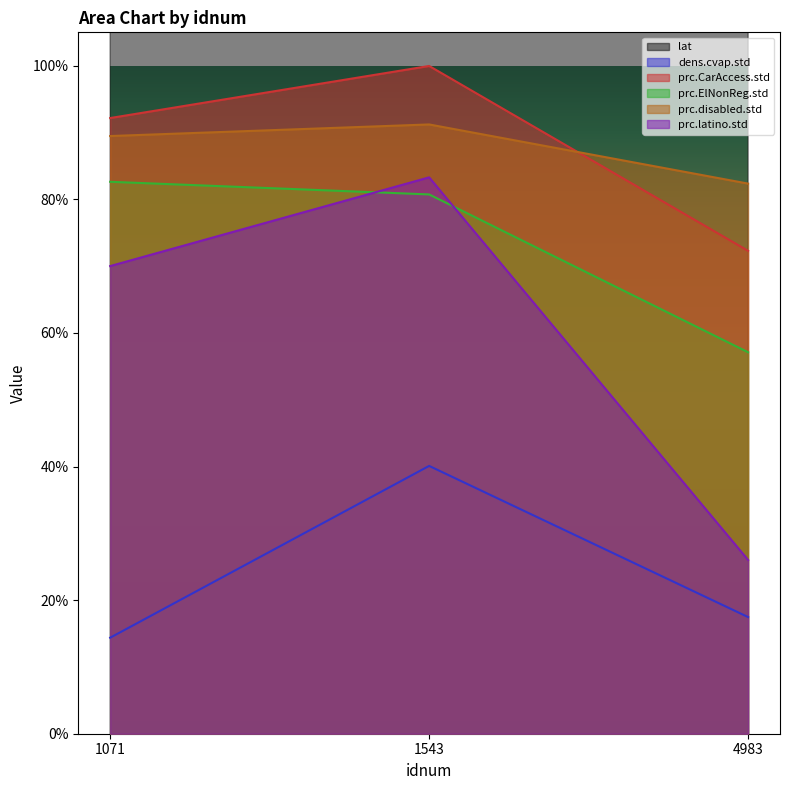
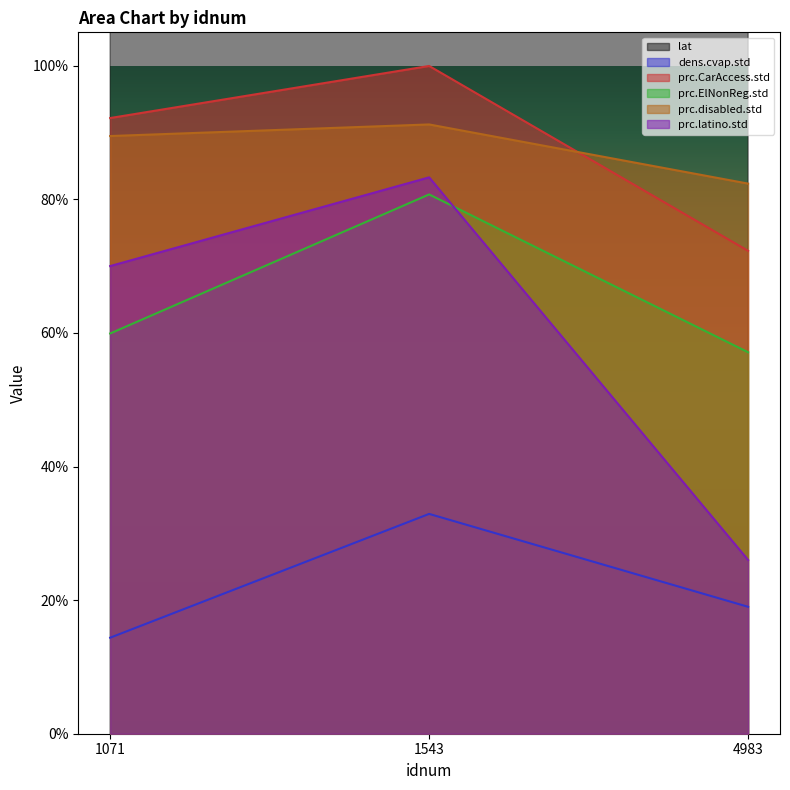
  {
    "dens.cvap.std": {
      "1071": "14%",
-     "1543": "40%",
-     "4983": "17%"
+     "1543": "33%",
+     "4983": "19%"
    },
    "prc.ElNonReg.std": {
-     "1071": "83%",
+     "1071": "60%",
      "1543": "81%",
      "4983": "57%"
    },
    "prc.latino.std": {
      "1071": "70%",
      "1543": "83%",
      "4983": "26%"
    }
  }
